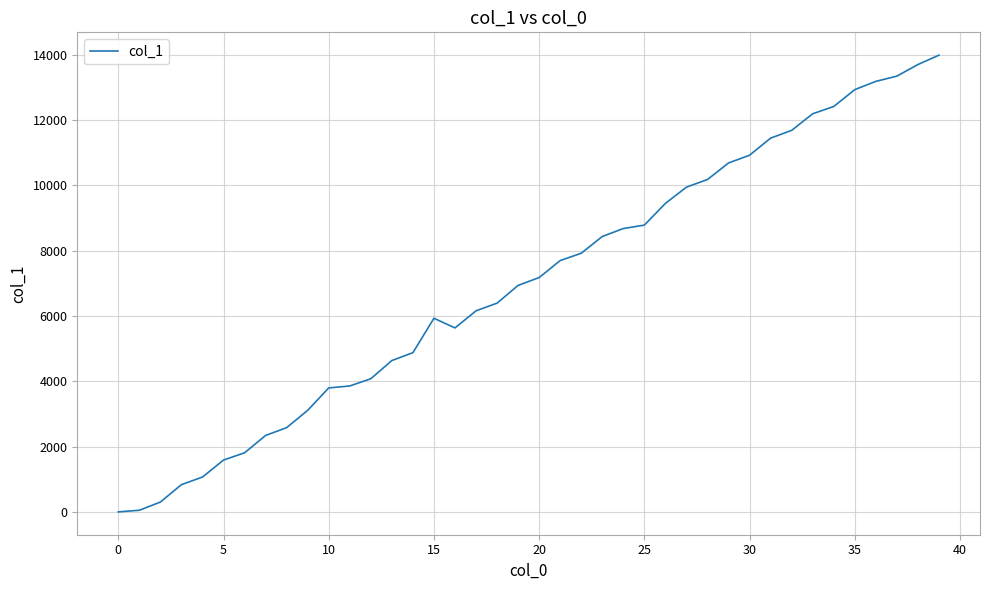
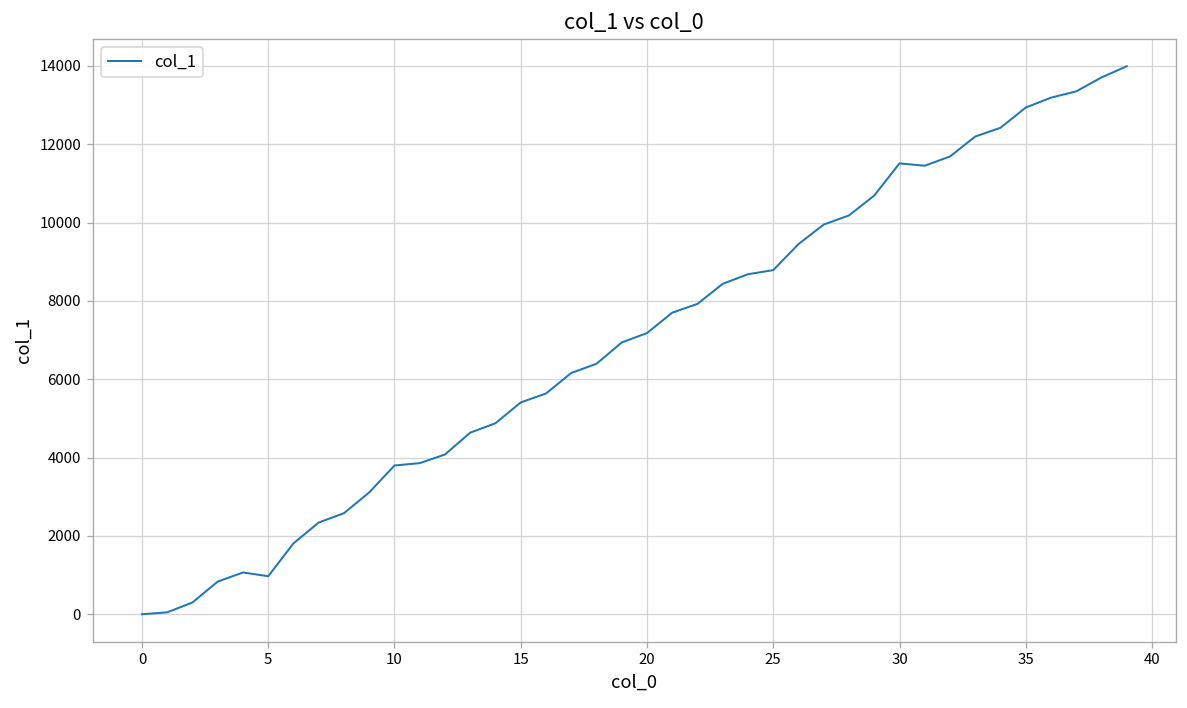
  {
    "0": 0,
-   "5": 1600,
+   "5": 1000,
    "10": 3800,
-   "15": 5900,
+   "15": 5400,
    "20": 7200,
    "25": 8800,
-   "30": 10900,
+   "30": 11500,
    "35": 12900
  }
